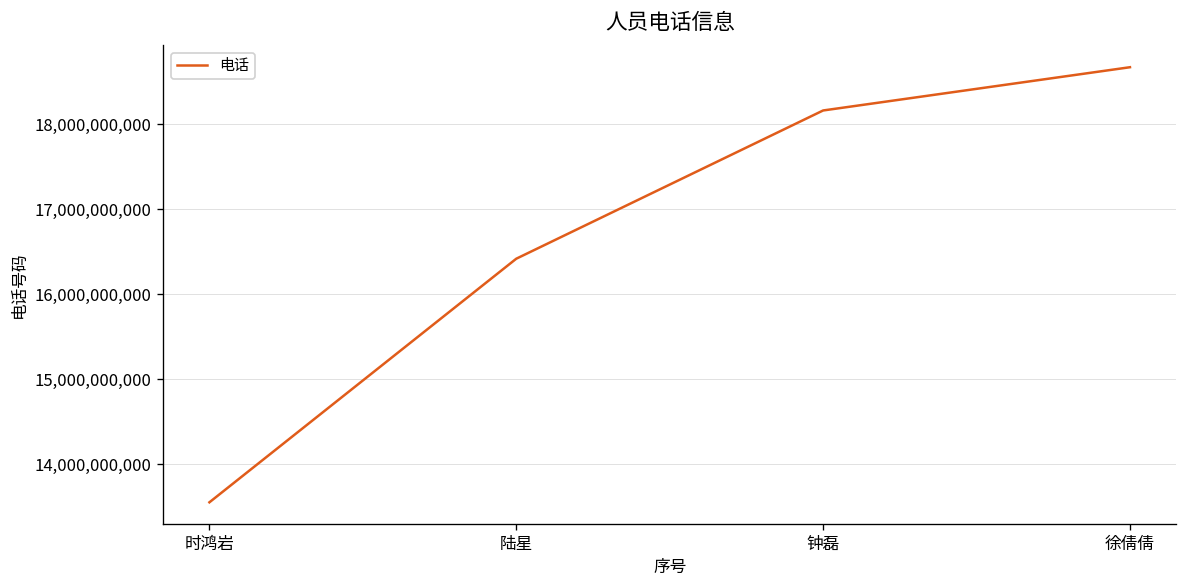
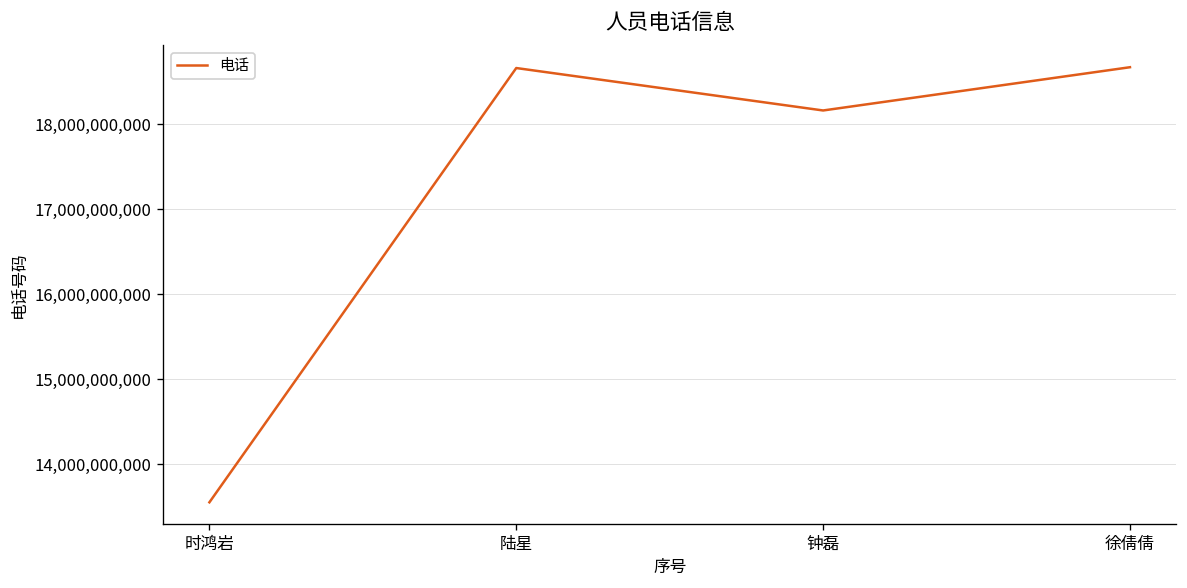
  {
    "时鸿岩": "13,600,000,000",
-   "陆星": "16,400,000,000",
+   "陆星": "18,700,000,000",
    "钟磊": "18,200,000,000",
    "徐倩倩": "18,700,000,000"
  }
